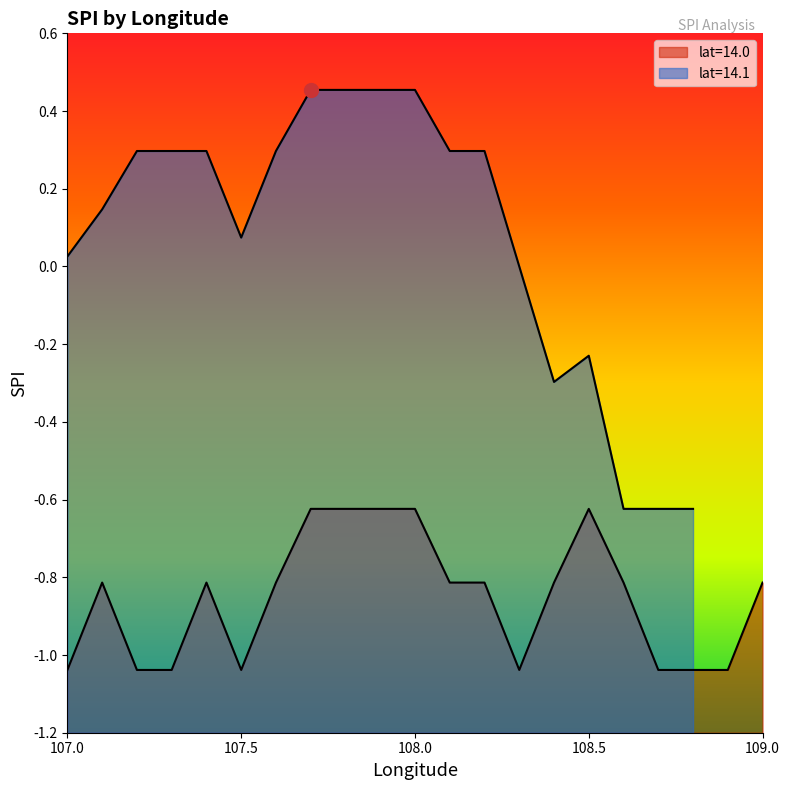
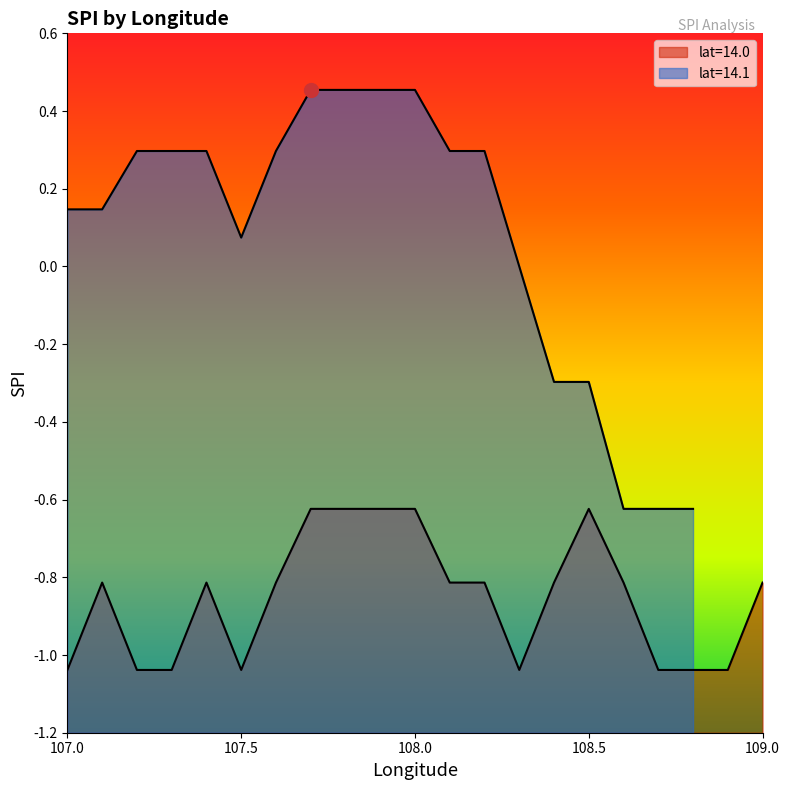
  {
    "lat=14.1": {
-     "107.0": 0.03,
+     "107.0": 0.15,
      "107.5": 0.07,
      "108.0": 0.45,
-     "108.5": -0.23
+     "108.5": -0.30
    }
  }
